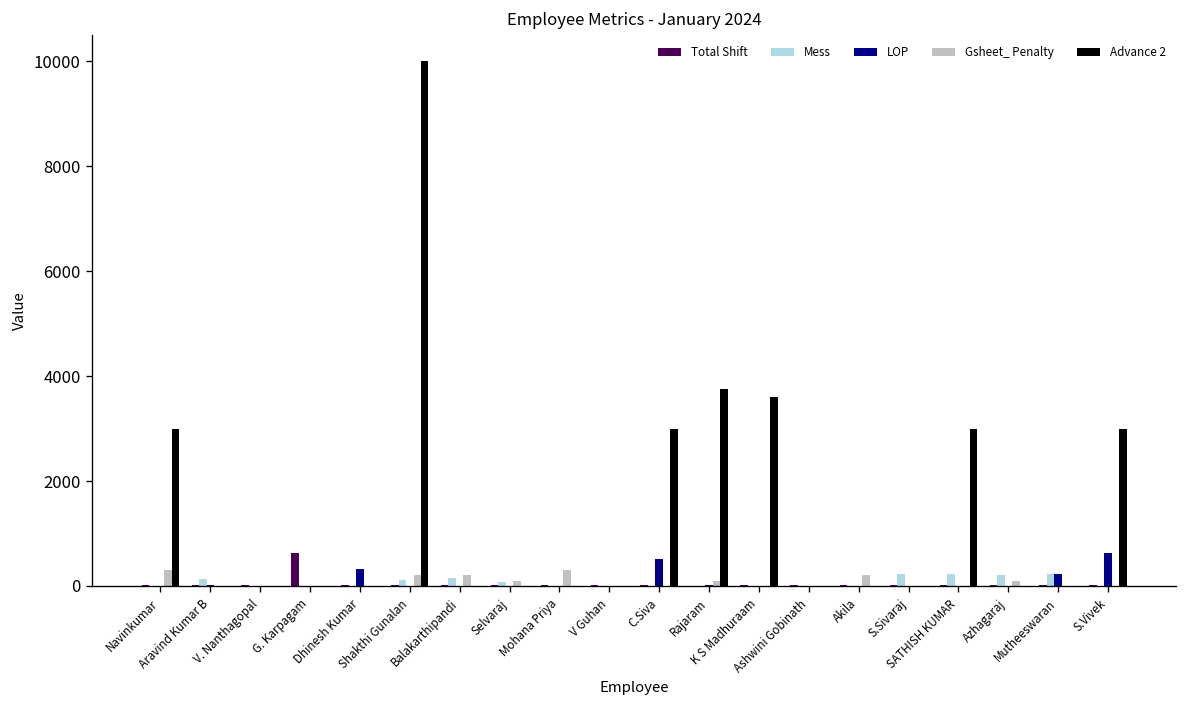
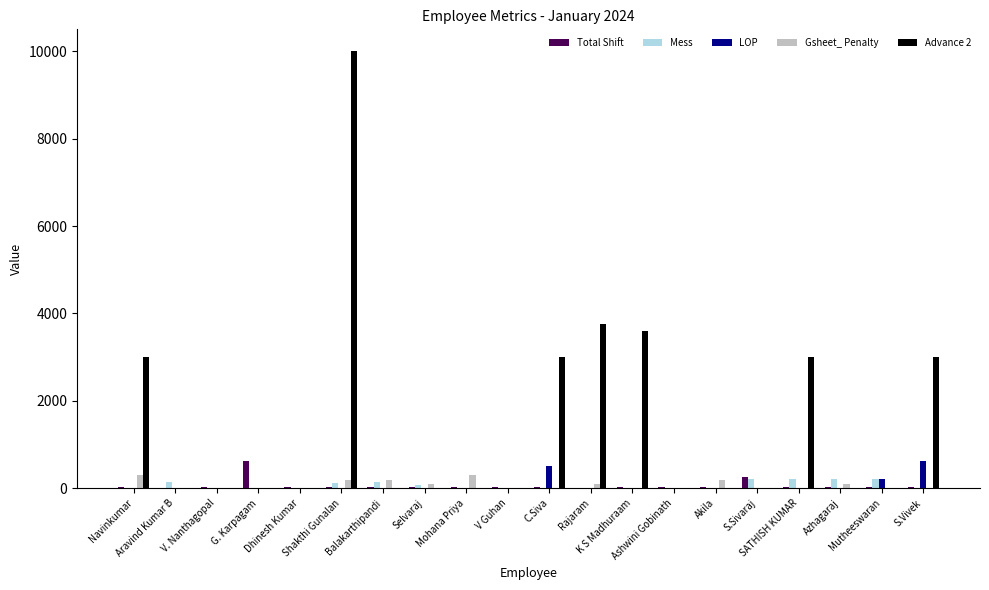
  {
    "Total Shift": {
      "G. Karpagam": 600,
-     "S.Sivaraj": 0
+     "S.Sivaraj": 300
    },
    "LOP": {
      "Navinkumar": 0,
      "V. Nanthagopal": 0,
      "G. Karpagam": 0,
-     "Dhinesh Kumar": 300,
+     "Dhinesh Kumar": 0,
      "Balakarthipandi": 0,
      "Selvaraj": 0,
      "V Guhan": 0,
      "C.Siva": 500,
      "Akila": 0,
      "SATHISH KUMAR": 0,
      "Azhagaraj": 0,
      "Mutheeswaran": 200,
      "S.Vivek": 600
    },
    "Advance 2": {
      "Navinkumar": 3000,
      "Aravind Kumar B": 0,
      "V. Nanthagopal": 0,
      "G. Karpagam": 0,
      "Dhinesh Kumar": 0,
      "Shakthi Gunalan": 10000,
      "Balakarthipandi": 0,
      "Selvaraj": 0,
      "Mohana Priya": 0,
      "V Guhan": 0,
      "C.Siva": 3000,
      "Rajaram": 3800,
      "K S Madhuraam": 3600,
      "Ashwini Gobinath": 0,
      "Akila": 0,
      "S.Sivaraj": 0,
      "SATHISH KUMAR": 3000,
      "Azhagaraj": 0,
      "Mutheeswaran": 0,
      "S.Vivek": 3000
    }
  }
